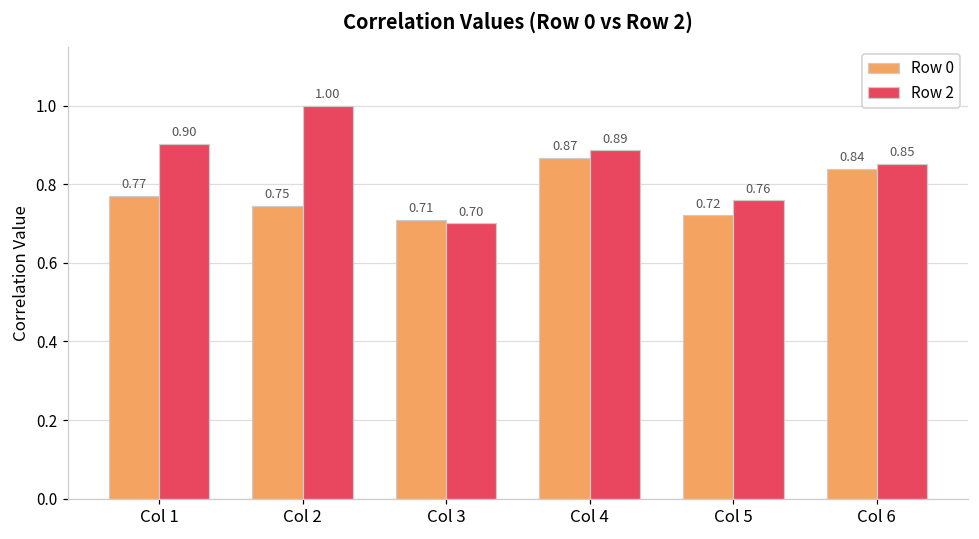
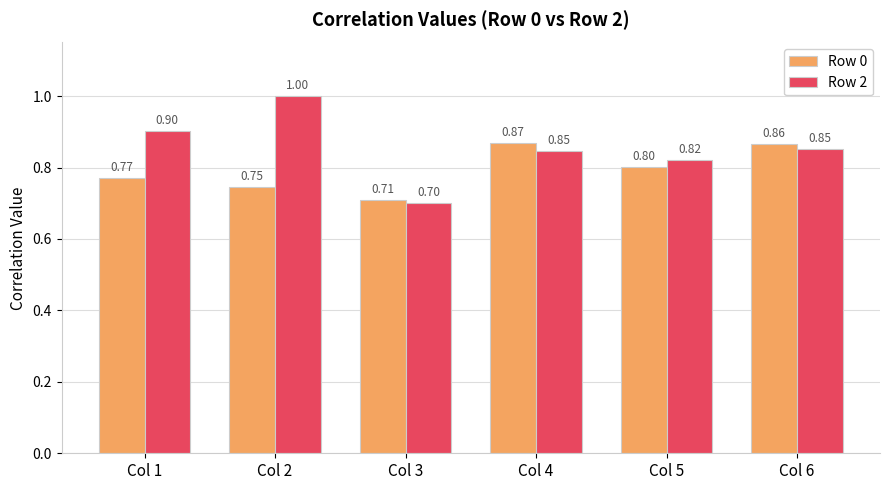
  {
    "Row 0": {
      "Col 1": 0.77,
      "Col 2": 0.75,
      "Col 3": 0.71,
      "Col 4": 0.87,
-     "Col 5": 0.72,
-     "Col 6": 0.84
+     "Col 5": 0.80,
+     "Col 6": 0.86
    },
    "Row 2": {
      "Col 1": 0.90,
      "Col 2": 1.00,
      "Col 3": 0.70,
-     "Col 4": 0.89,
-     "Col 5": 0.76,
+     "Col 4": 0.85,
+     "Col 5": 0.82,
      "Col 6": 0.85
    }
  }
